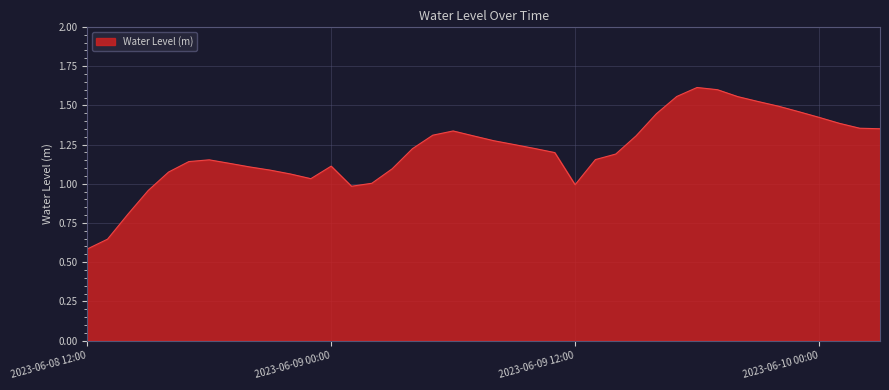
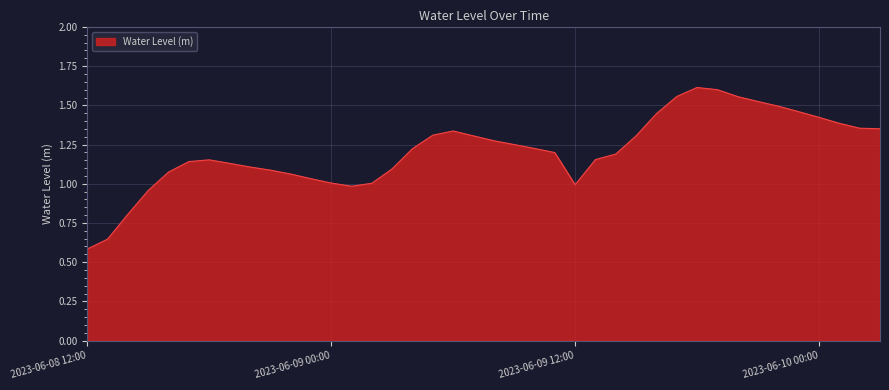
  {
    "2023-06-08 12:00": 0.58,
-   "2023-06-09 00:00": 1.11,
+   "2023-06-09 00:00": 1.00,
    "2023-06-09 12:00": 0.99,
    "2023-06-10 00:00": 1.42
  }
